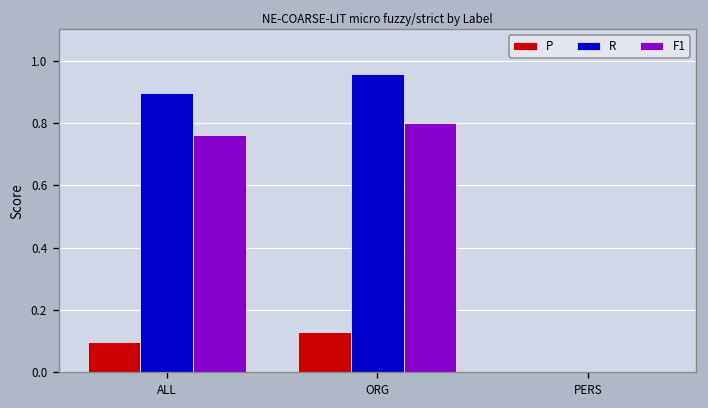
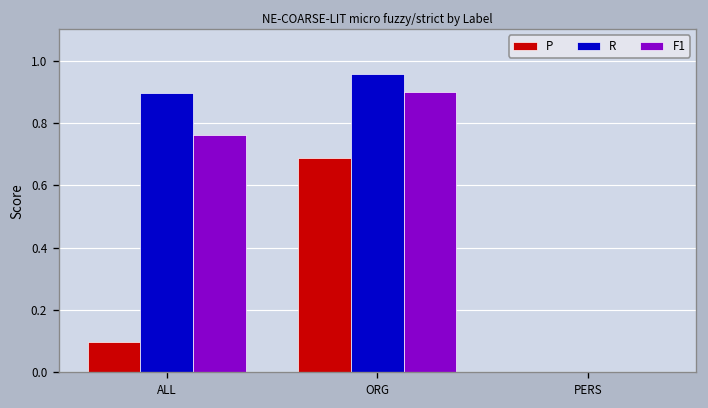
  {
    "P": {
      "ALL": 0.10,
-     "ORG": 0.13,
+     "ORG": 0.69,
      "PERS": 0.00
    },
    "R": {
      "ALL": 0.90,
      "ORG": 0.96,
      "PERS": 0.00
    },
    "F1": {
      "ALL": 0.76,
-     "ORG": 0.8,
+     "ORG": 0.9,
      "PERS": 0.0
    }
  }
